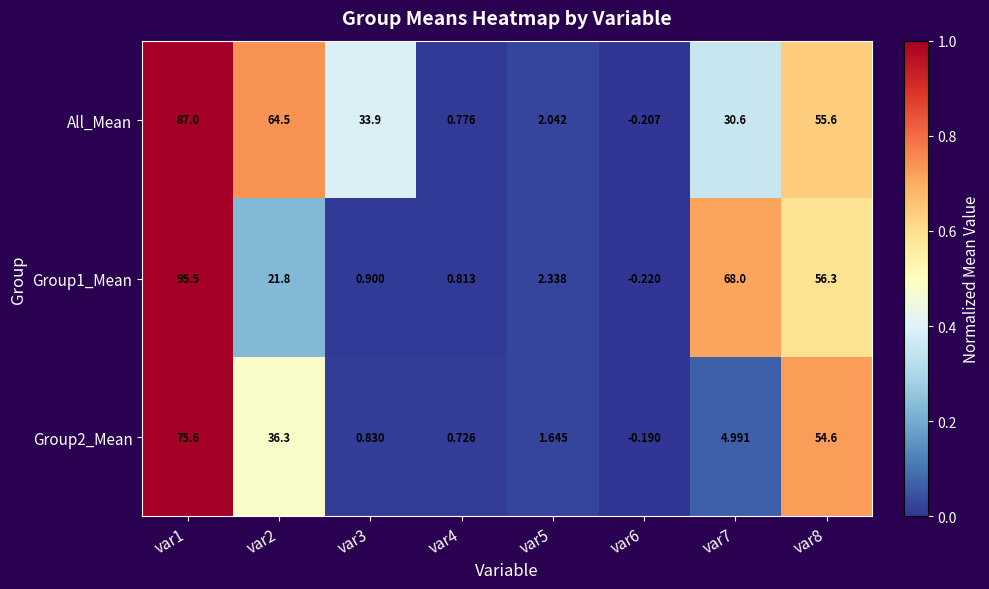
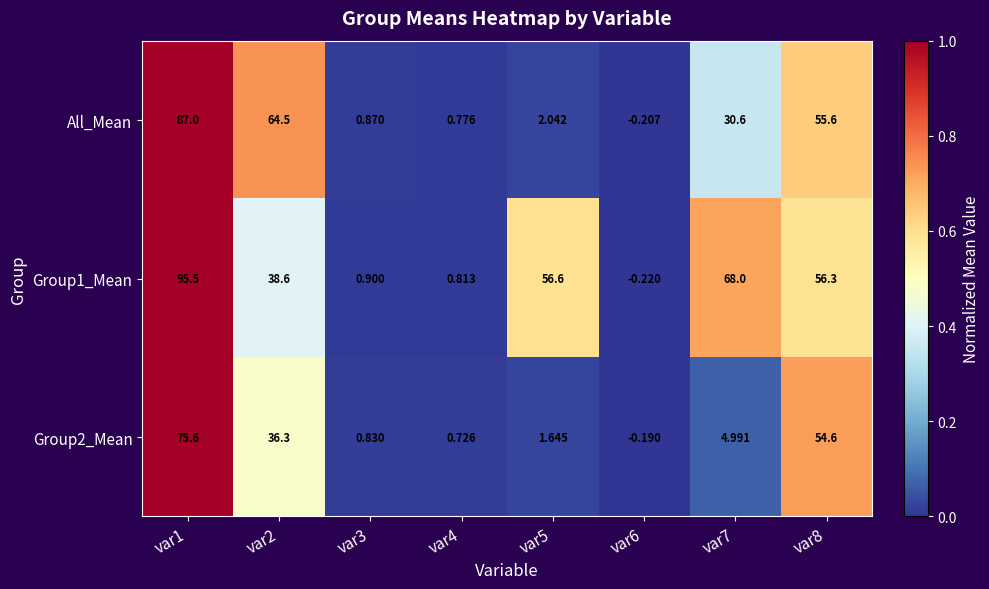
  {
    "All_Mean": {
      "var1": 87.0,
      "var2": 64.5,
-     "var3": 33.9,
+     "var3": 0.870,
      "var4": 0.776,
      "var5": 2.042,
      "var6": -0.207,
      "var7": 30.6,
      "var8": 55.6
    },
    "Group1_Mean": {
      "var1": 95.5,
-     "var2": 21.8,
+     "var2": 38.6,
      "var3": 0.900,
      "var4": 0.813,
-     "var5": 2.338,
+     "var5": 56.6,
      "var6": -0.220,
      "var7": 68.0,
      "var8": 56.3
    },
    "Group2_Mean": {
      "var1": 75.6,
      "var2": 36.3,
      "var3": 0.830,
      "var4": 0.726,
      "var5": 1.645,
      "var6": -0.190,
      "var7": 4.991,
      "var8": 54.6
    }
  }
